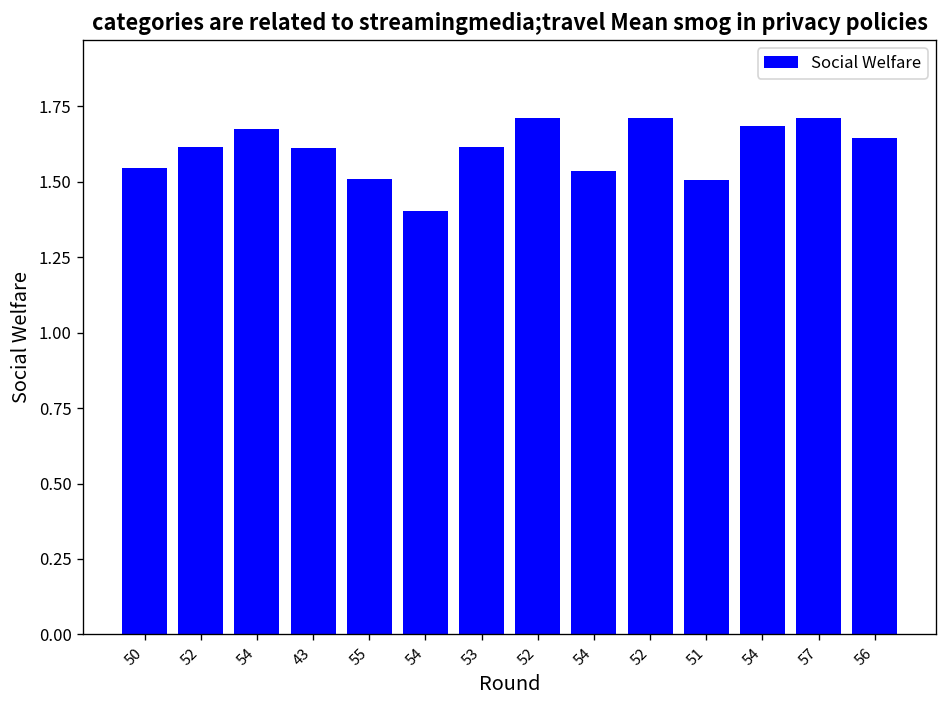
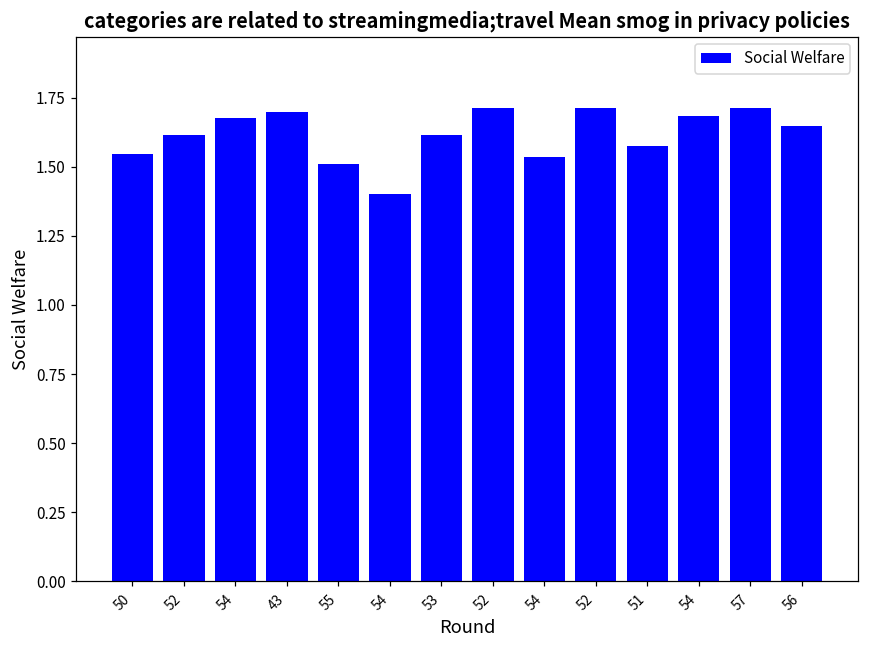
  {
    "50": 1.55,
-   "43": 1.61,
+   "43": 1.70,
    "55": 1.51,
    "53": 1.62,
-   "51": 1.51,
+   "51": 1.58,
    "57": 1.71,
    "56": 1.65
  }
